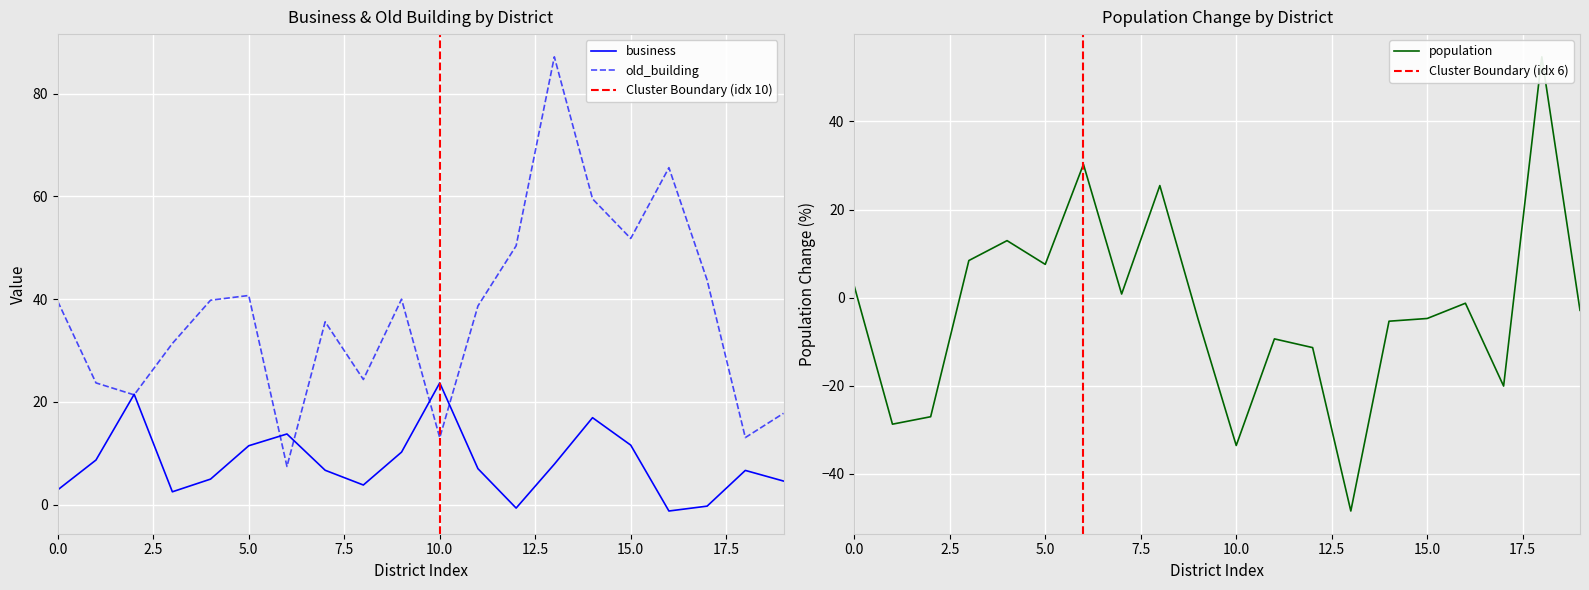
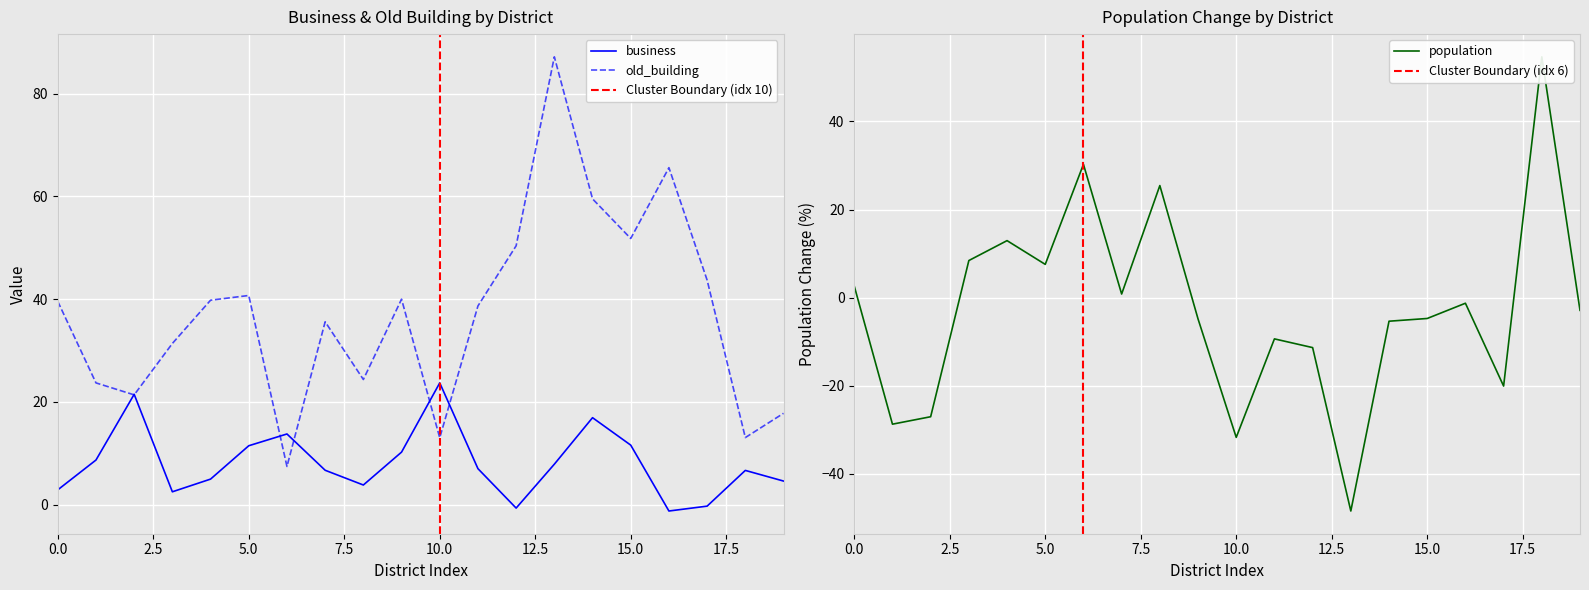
  {
    "Population Change by District": {
      "0.0": 3,
      "5.0": 8,
-     "10.0": -34,
+     "10.0": -32,
      "15.0": -5
    }
  }
